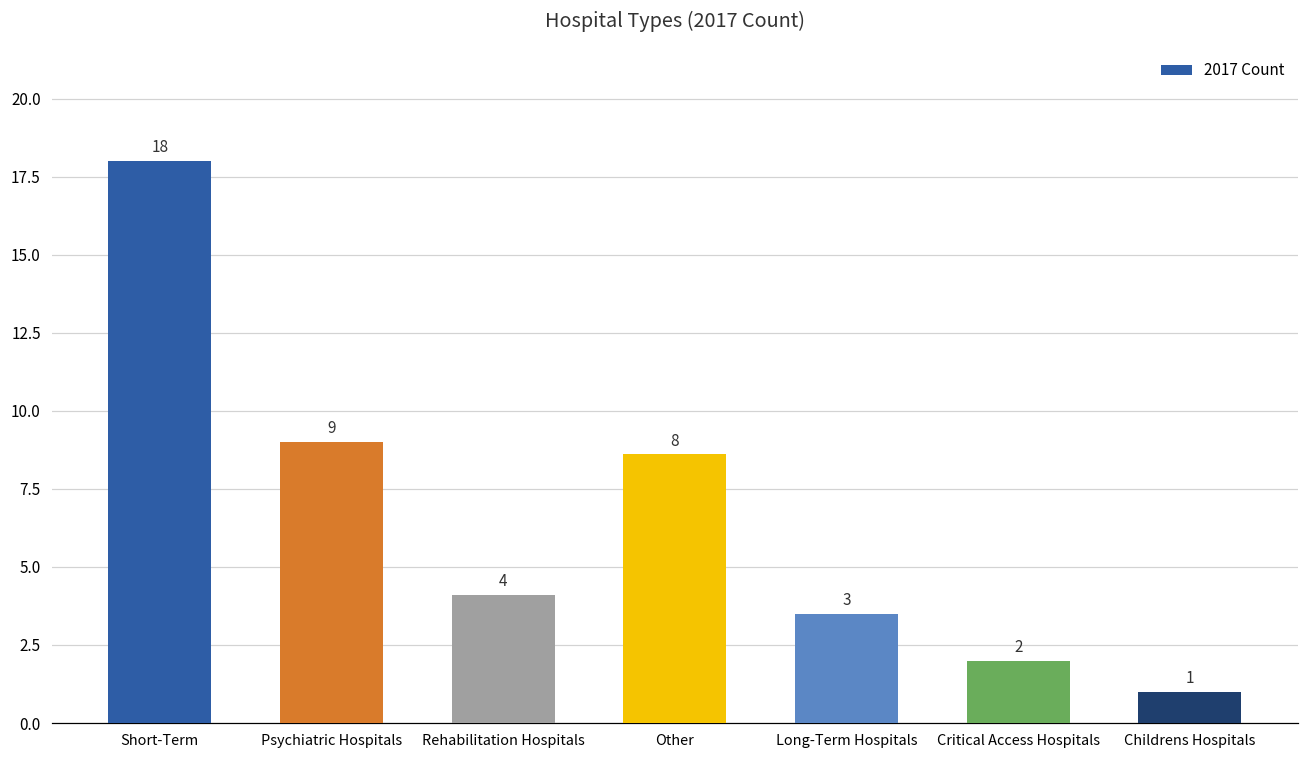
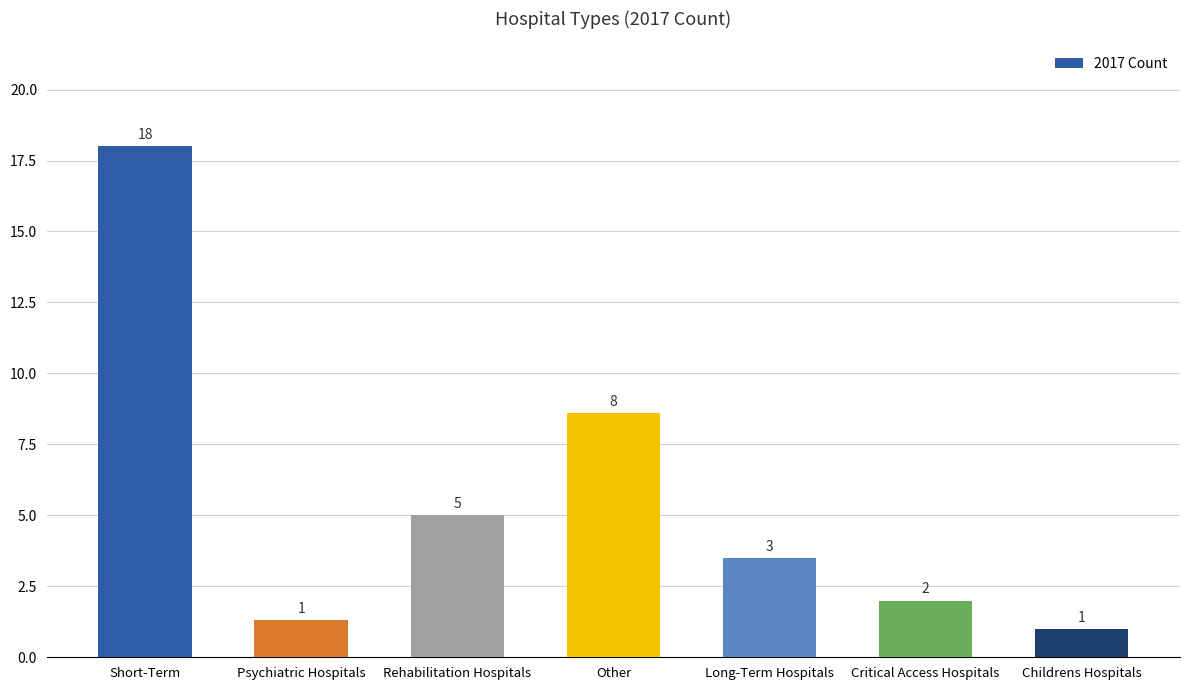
  {
    "Short-Term": 18,
-   "Psychiatric Hospitals": 9,
-   "Rehabilitation Hospitals": 4,
+   "Psychiatric Hospitals": 1,
+   "Rehabilitation Hospitals": 5,
    "Long-Term Hospitals": 3,
    "Critical Access Hospitals": 2,
    "Childrens Hospitals": 1
  }
